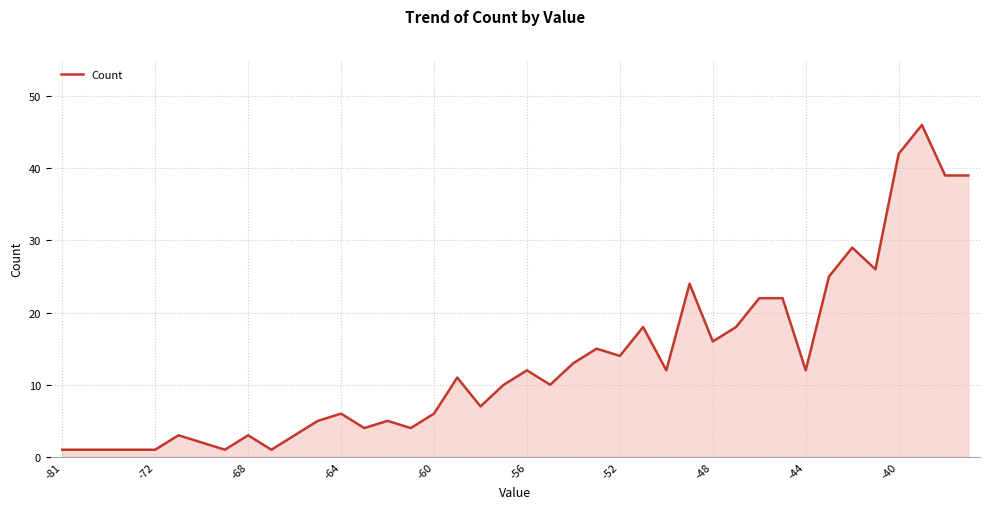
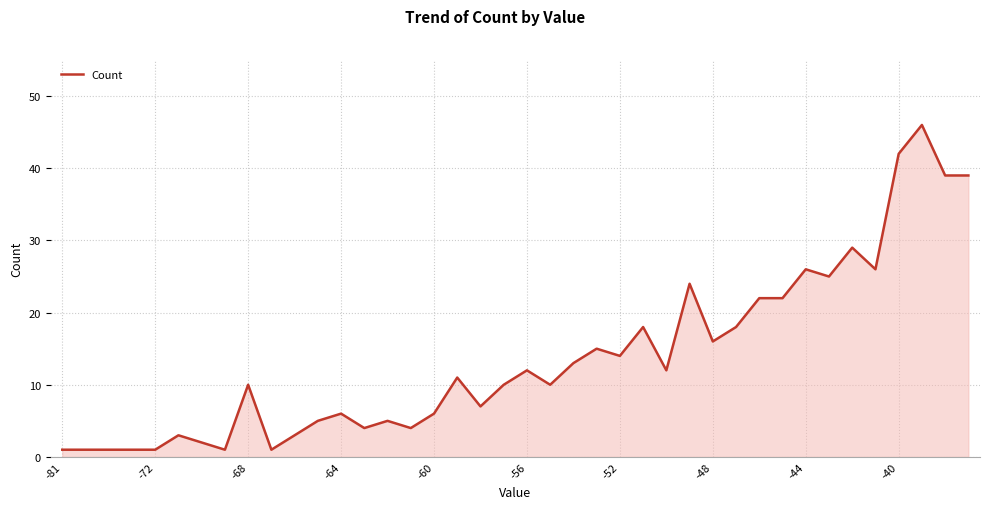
  {
    "-81": 1,
    "-72": 1,
-   "-68": 3,
+   "-68": 10,
    "-64": 6,
    "-60": 6,
    "-56": 12,
    "-52": 14,
    "-48": 16,
-   "-44": 12,
+   "-44": 26,
    "-40": 42
  }
